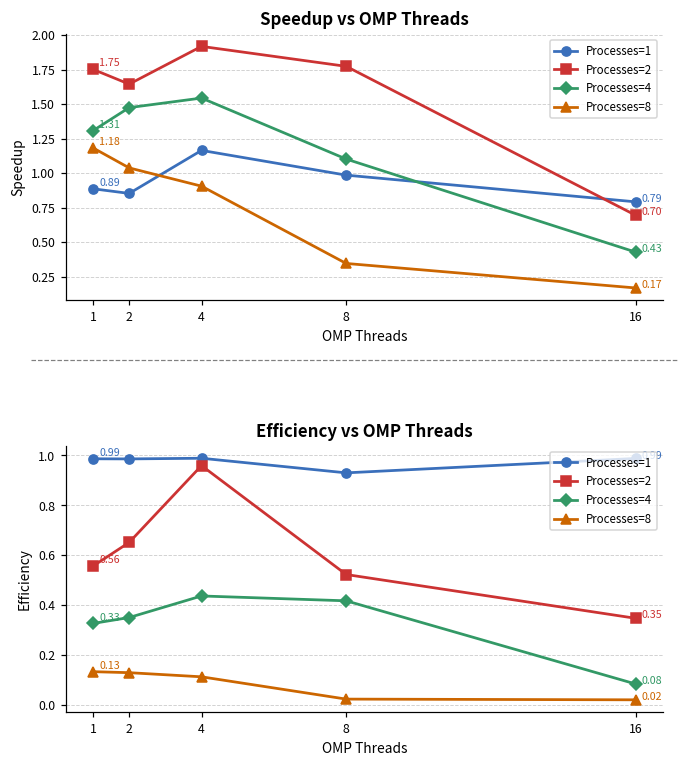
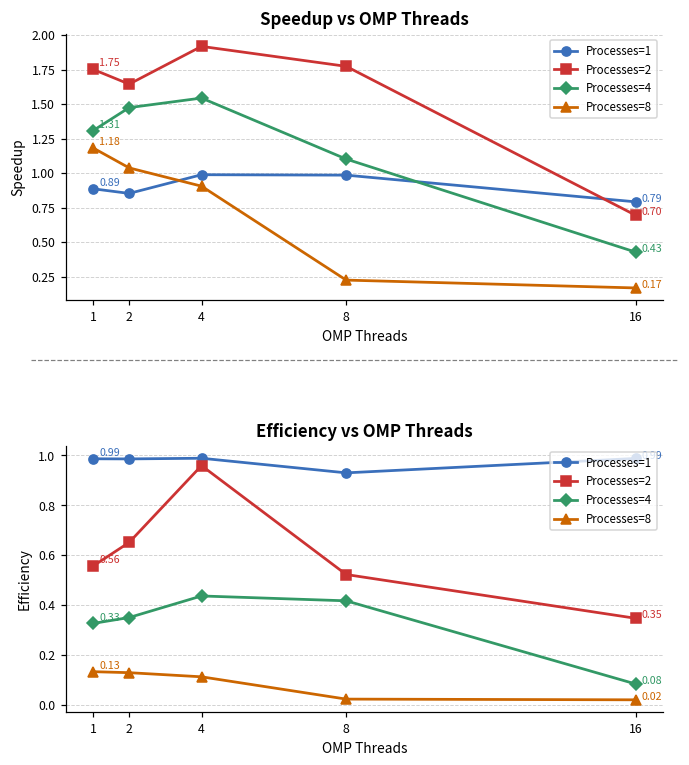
  {
    "Speedup vs OMP Threads": {
      "Processes=1": {
        "2": 0.85,
-       "4": 1.17,
+       "4": 0.99,
        "8": 0.99
      },
      "Processes=2": {
        "1": 1.75,
        "16": 0.70
      },
      "Processes=4": {
        "1": 1.31,
        "16": 0.43
      },
      "Processes=8": {
        "2": 1.04,
        "4": 0.91,
-       "8": 0.35
+       "8": 0.23
      }
    },
    "Efficiency vs OMP Threads": {
      "Processes=1": {
        "1": 0.99
      },
      "Processes=2": {
        "1": 0.56,
        "16": 0.35
      },
      "Processes=4": {
        "1": 0.33,
        "16": 0.08
      },
      "Processes=8": {
        "1": 0.13,
        "16": 0.02
      }
    }
  }
